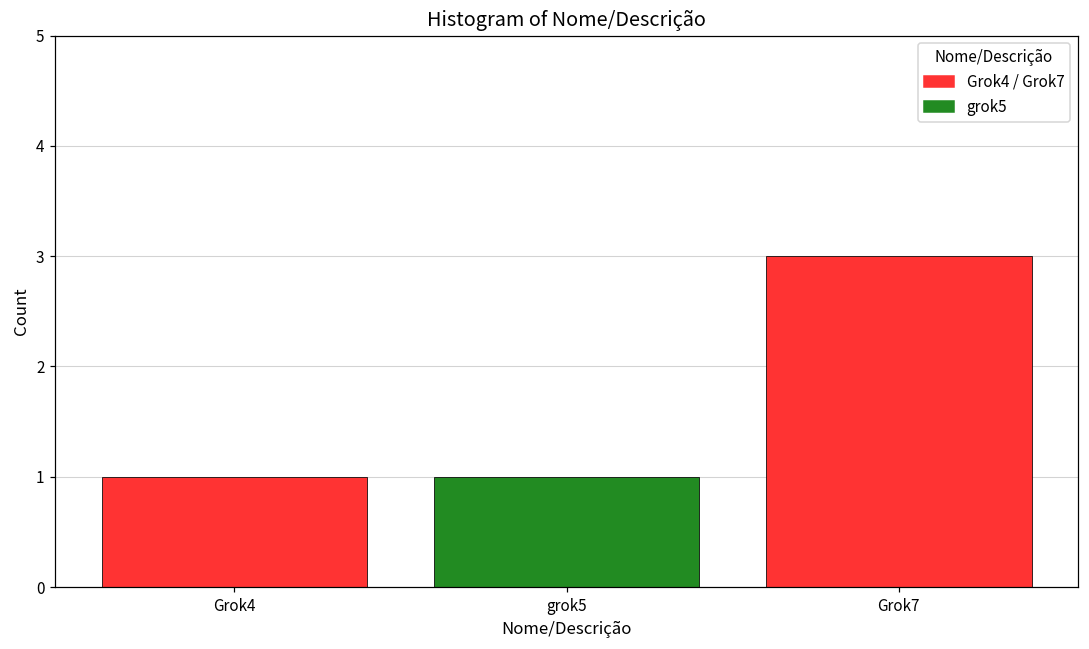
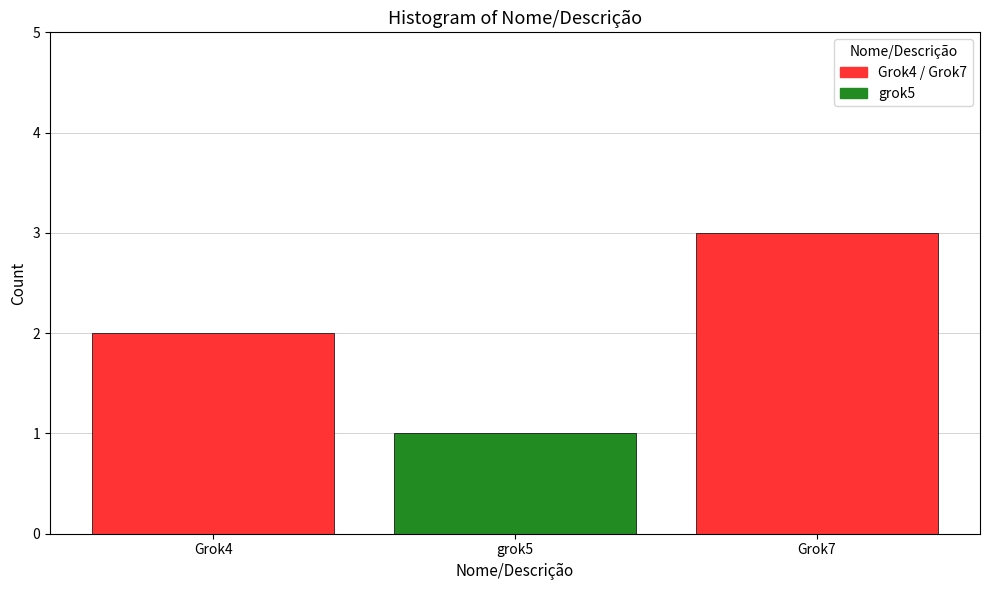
  {
-   "Grok4": 1,
+   "Grok4": 2,
    "grok5": 1,
    "Grok7": 3
  }
